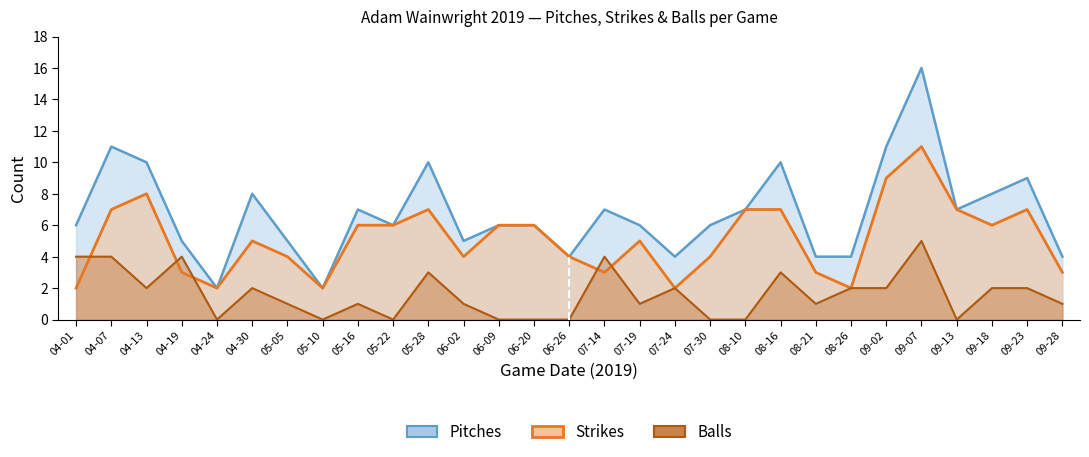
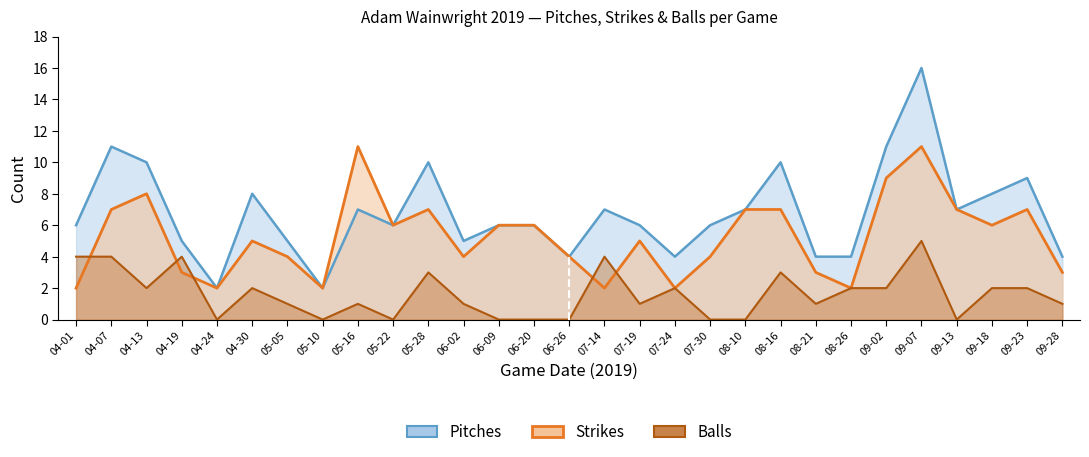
  {
    "Pitches": {
      "04-01": 6,
      "04-07": 11,
      "04-13": 10,
      "04-19": 5,
      "04-30": 8,
      "05-05": 5,
      "05-16": 7,
      "05-28": 10,
      "06-02": 5,
      "07-14": 7,
      "07-19": 6,
      "07-24": 4,
      "07-30": 6,
      "08-16": 10,
      "08-21": 4,
      "08-26": 4,
      "09-02": 11,
      "09-07": 16,
      "09-18": 8,
      "09-23": 9,
      "09-28": 4
    },
    "Strikes": {
      "04-01": 2,
      "04-07": 7,
      "04-13": 8,
      "04-19": 3,
      "04-30": 5,
      "05-05": 4,
-     "05-16": 6,
+     "05-16": 11,
      "05-28": 7,
      "06-02": 4,
-     "07-14": 3,
+     "07-14": 2,
      "07-19": 5,
      "07-30": 4,
      "08-16": 7,
      "08-21": 3,
      "09-02": 9,
      "09-07": 11,
      "09-18": 6,
      "09-23": 7,
      "09-28": 3
    },
    "Balls": {
      "04-01": 4,
      "04-07": 4,
      "04-13": 2,
      "04-19": 4,
      "04-24": 0,
      "04-30": 2,
      "05-05": 1,
      "05-10": 0,
      "05-16": 1,
      "05-22": 0,
      "05-28": 3,
      "06-02": 1,
      "06-09": 0,
      "06-20": 0,
      "06-26": 0,
      "07-14": 4,
      "07-19": 1,
      "07-30": 0,
      "08-10": 0,
      "08-16": 3,
      "08-21": 1,
      "09-02": 2,
      "09-07": 5,
      "09-13": 0,
      "09-18": 2,
      "09-23": 2,
      "09-28": 1
    }
  }
